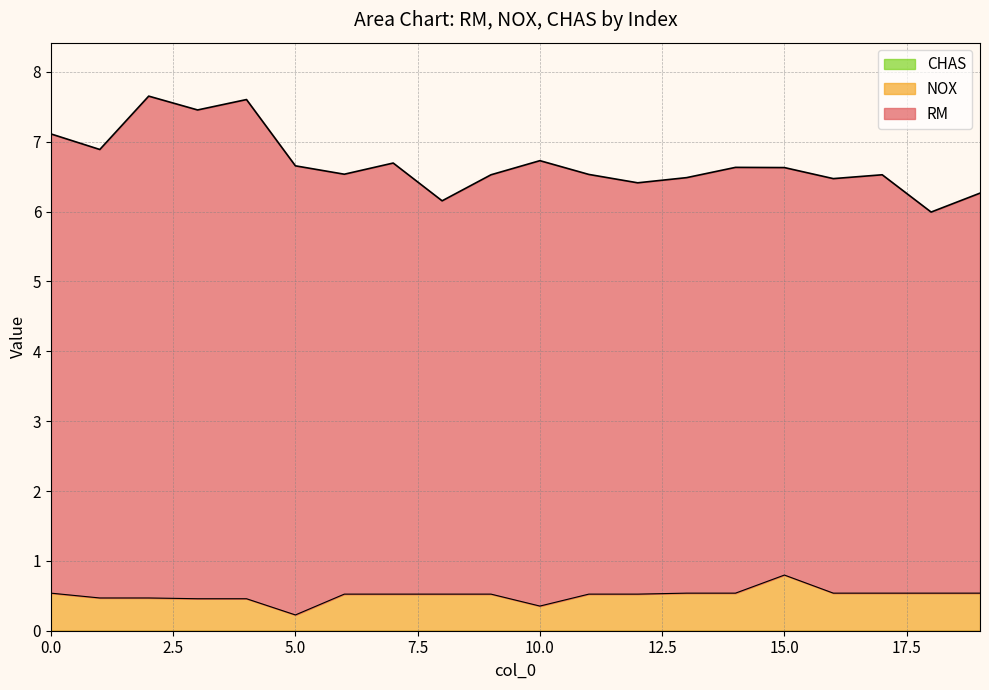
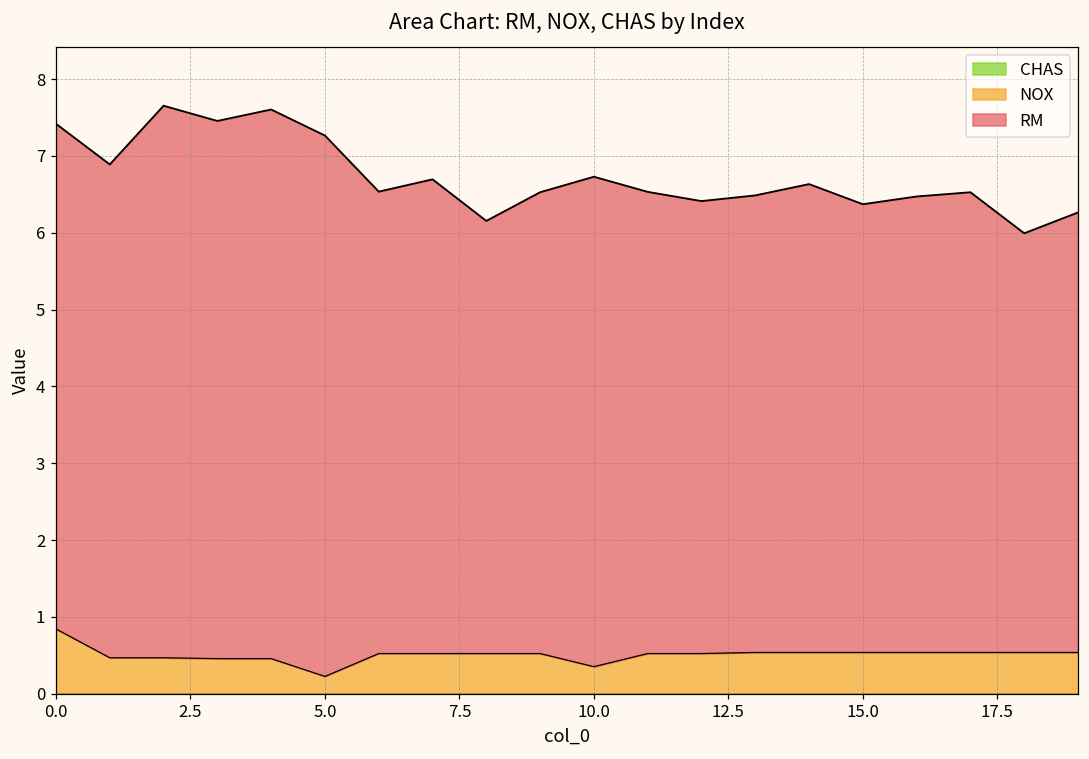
  {
    "CHAS": {
      "0.0": 0.0,
      "5.0": 0.0,
      "10.0": 0.0,
      "15.0": 0.0
    },
    "NOX": {
-     "0.0": 0.5,
+     "0.0": 0.8,
      "5.0": 0.2,
      "10.0": 0.4,
-     "15.0": 0.8
+     "15.0": 0.5
    },
    "RM": {
      "0.0": 6.6,
-     "5.0": 6.4,
+     "5.0": 7.0,
      "10.0": 6.4,
      "15.0": 5.8
    }
  }
